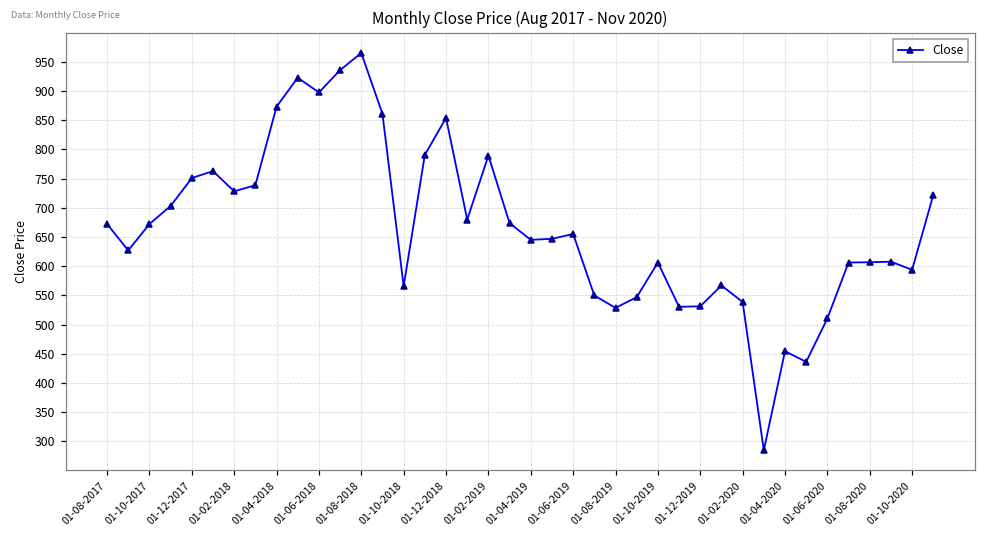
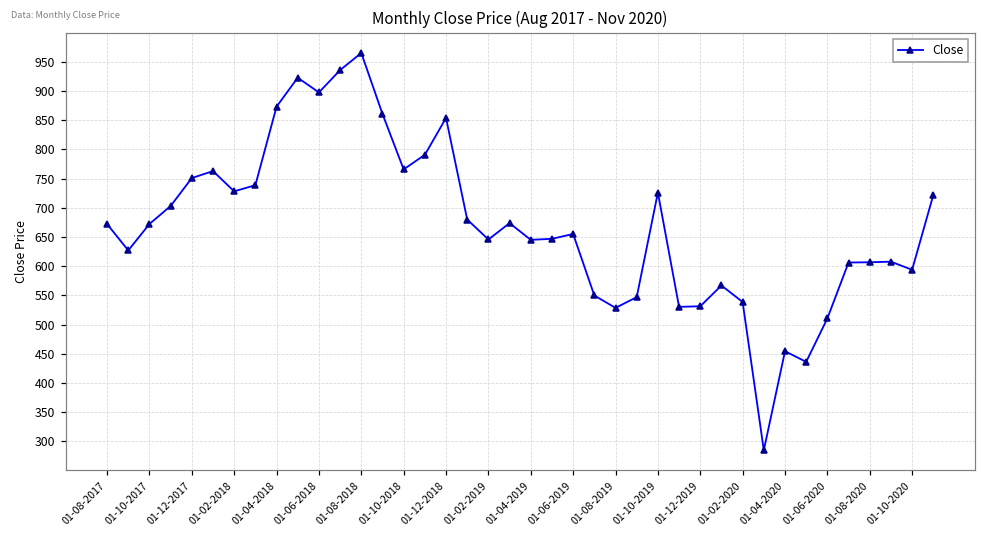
  {
    "01-08-2017": 670,
    "01-10-2017": 670,
    "01-12-2017": 750,
    "01-02-2018": 730,
    "01-04-2018": 870,
    "01-06-2018": 900,
    "01-08-2018": 970,
-   "01-10-2018": 570,
+   "01-10-2018": 770,
    "01-12-2018": 850,
-   "01-02-2019": 790,
+   "01-02-2019": 650,
    "01-04-2019": 650,
    "01-06-2019": 660,
    "01-08-2019": 530,
-   "01-10-2019": 610,
+   "01-10-2019": 730,
    "01-12-2019": 530,
    "01-02-2020": 540,
    "01-04-2020": 450,
    "01-06-2020": 510,
    "01-08-2020": 610,
    "01-10-2020": 590
  }
